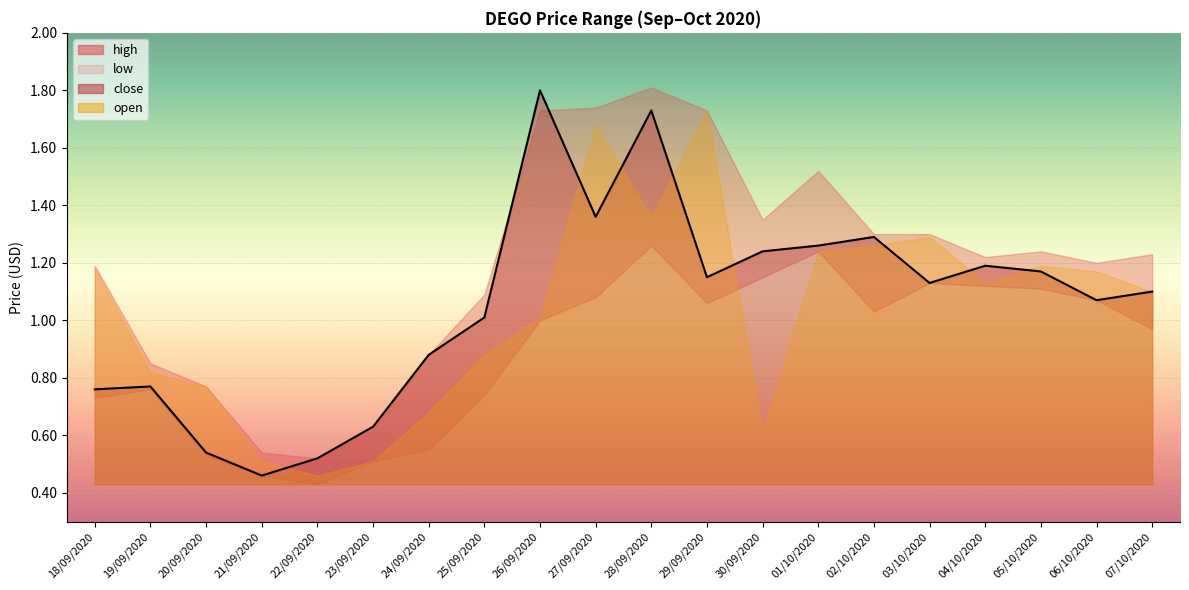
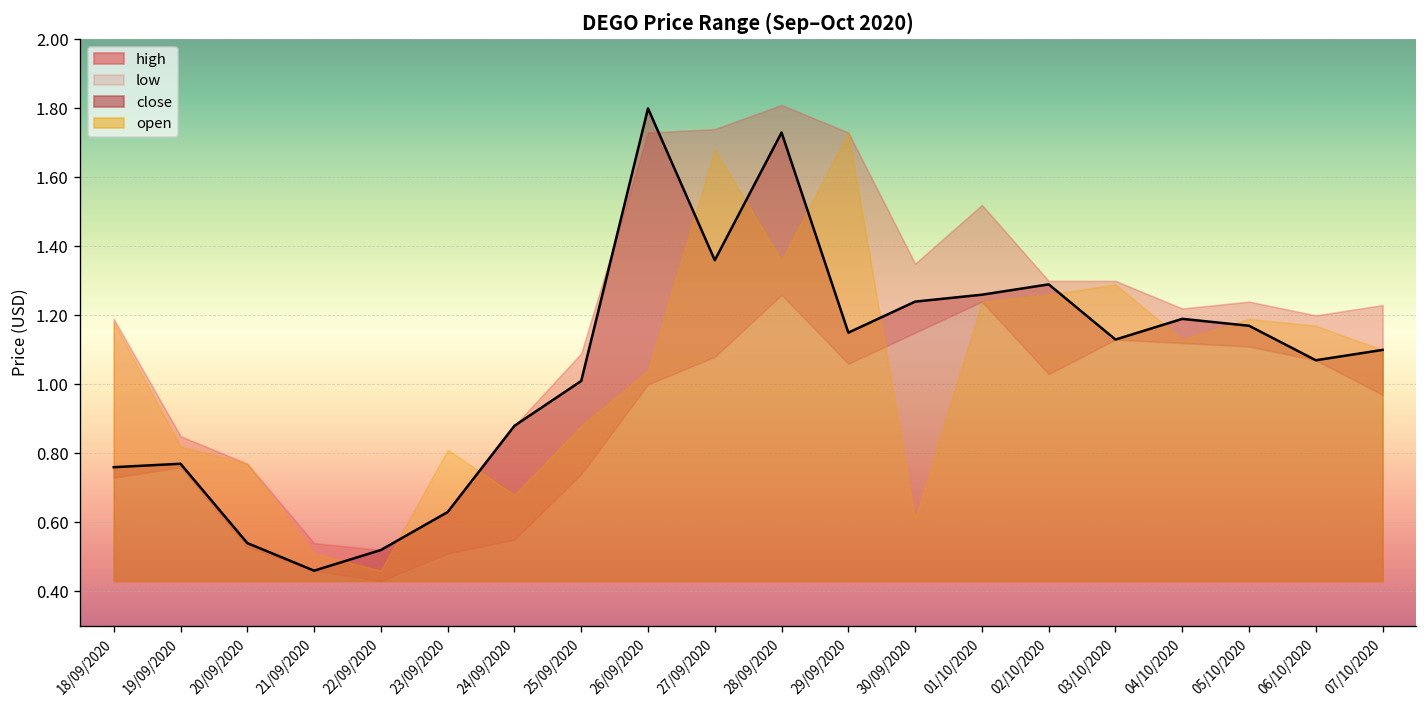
  {
    "close": {
      "18/09/2020": 0.76,
      "19/09/2020": 0.77,
      "20/09/2020": 0.54,
      "21/09/2020": 0.46,
      "25/09/2020": 1.01,
      "26/09/2020": 1.80,
      "27/09/2020": 1.36,
      "28/09/2020": 1.73,
      "29/09/2020": 1.15,
      "30/09/2020": 1.24,
      "01/10/2020": 1.26,
      "02/10/2020": 1.29,
      "03/10/2020": 1.13,
      "04/10/2020": 1.19,
      "05/10/2020": 1.17,
      "06/10/2020": 1.07
    },
    "open": {
      "18/09/2020": 1.18,
      "19/09/2020": 0.82,
      "21/09/2020": 0.51,
      "22/09/2020": 0.46,
-     "23/09/2020": 0.51,
+     "23/09/2020": 0.81,
      "24/09/2020": 0.68,
      "25/09/2020": 0.88,
-     "26/09/2020": 1.01,
+     "26/09/2020": 1.04,
      "27/09/2020": 1.68,
      "28/09/2020": 1.36,
      "30/09/2020": 0.61,
      "01/10/2020": 1.24,
      "02/10/2020": 1.26,
      "03/10/2020": 1.29,
      "04/10/2020": 1.13,
      "05/10/2020": 1.19,
      "06/10/2020": 1.17
    }
  }
